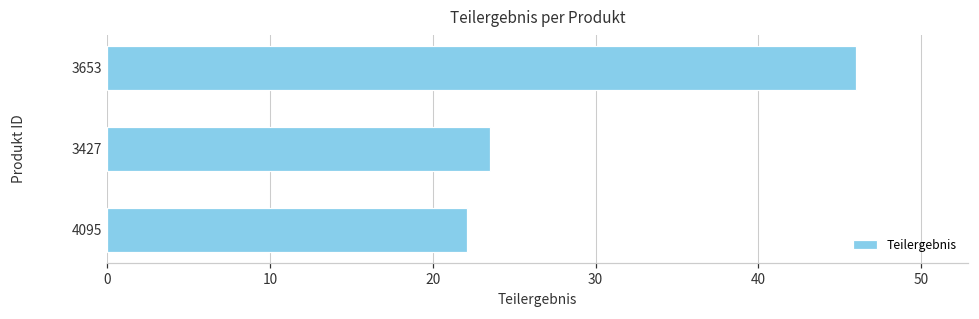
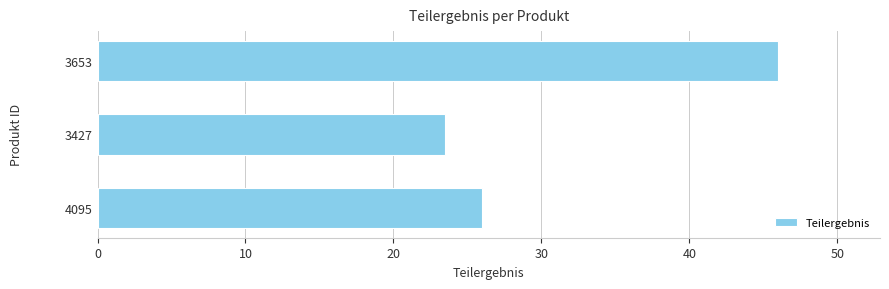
  {
    "3653": 46.0,
    "3427": 23.5,
-   "4095": 22.1
+   "4095": 26.0
  }
